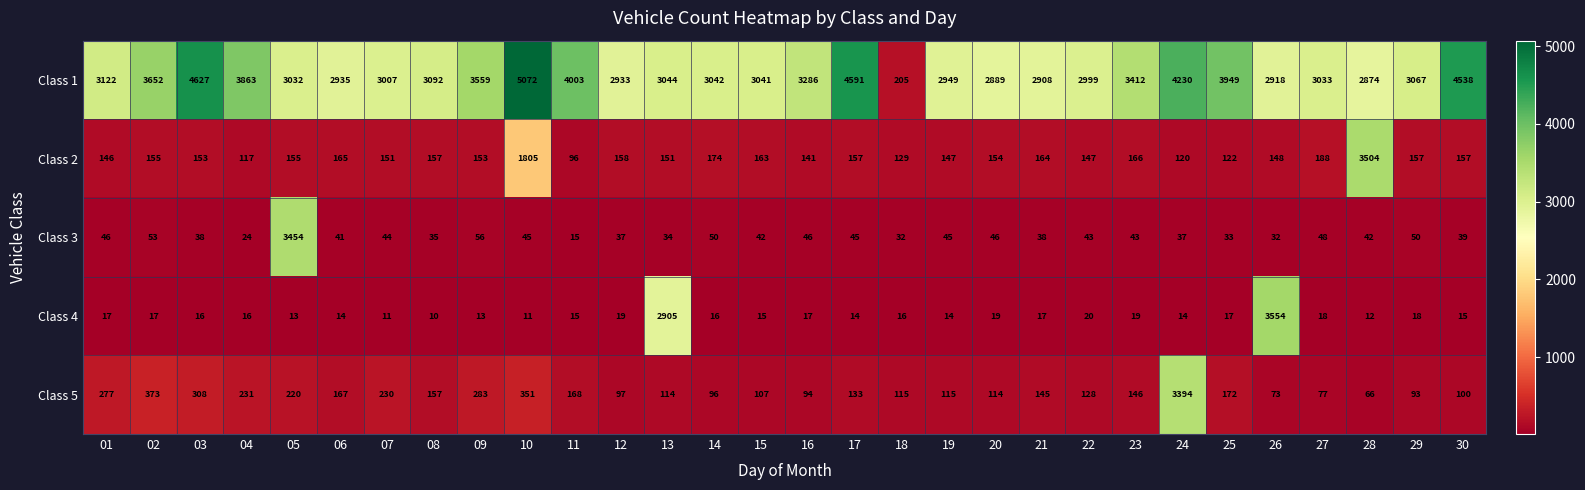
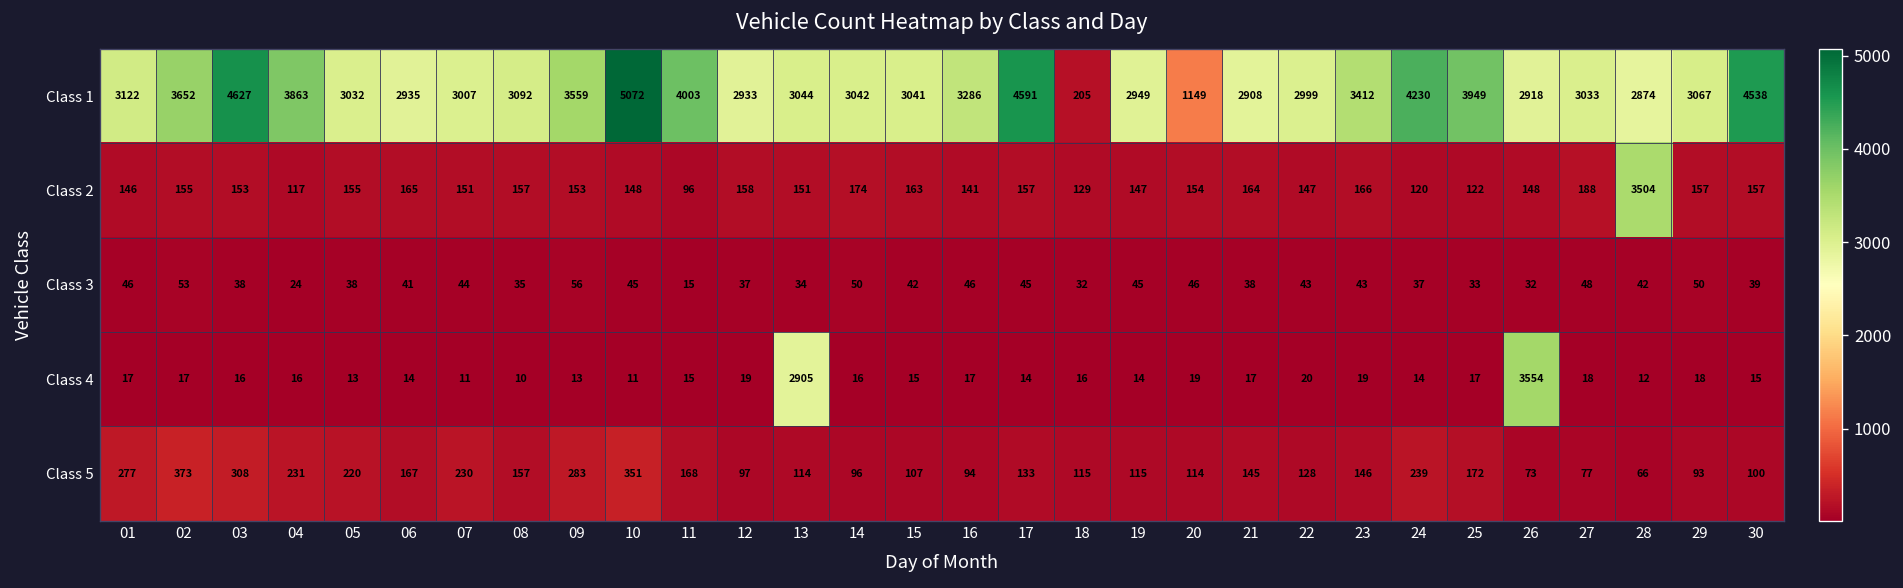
  {
    "Class 1": {
      "01": 3122,
      "02": 3652,
      "03": 4627,
      "04": 3863,
      "05": 3032,
      "06": 2935,
      "07": 3007,
      "08": 3092,
      "09": 3559,
      "10": 5072,
      "11": 4003,
      "12": 2933,
      "13": 3044,
      "14": 3042,
      "15": 3041,
      "16": 3286,
      "17": 4591,
      "18": 205,
      "19": 2949,
-     "20": 2889,
+     "20": 1149,
      "21": 2908,
      "22": 2999,
      "23": 3412,
      "24": 4230,
      "25": 3949,
      "26": 2918,
      "27": 3033,
      "28": 2874,
      "29": 3067,
      "30": 4538
    },
    "Class 2": {
      "01": 146,
      "02": 155,
      "03": 153,
      "04": 117,
      "05": 155,
      "06": 165,
      "07": 151,
      "08": 157,
      "09": 153,
-     "10": 1805,
+     "10": 148,
      "11": 96,
      "12": 158,
      "13": 151,
      "14": 174,
      "15": 163,
      "16": 141,
      "17": 157,
      "18": 129,
      "19": 147,
      "20": 154,
      "21": 164,
      "22": 147,
      "23": 166,
      "24": 120,
      "25": 122,
      "26": 148,
      "27": 188,
      "28": 3504,
      "29": 157,
      "30": 157
    },
    "Class 3": {
      "01": 46,
      "02": 53,
      "03": 38,
      "04": 24,
-     "05": 3454,
+     "05": 38,
      "06": 41,
      "07": 44,
      "08": 35,
      "09": 56,
      "10": 45,
      "11": 15,
      "12": 37,
      "13": 34,
      "14": 50,
      "15": 42,
      "16": 46,
      "17": 45,
      "18": 32,
      "19": 45,
      "20": 46,
      "21": 38,
      "22": 43,
      "23": 43,
      "24": 37,
      "25": 33,
      "26": 32,
      "27": 48,
      "28": 42,
      "29": 50,
      "30": 39
    },
    "Class 4": {
      "01": 17,
      "02": 17,
      "03": 16,
      "04": 16,
      "05": 13,
      "06": 14,
      "07": 11,
      "08": 10,
      "09": 13,
      "10": 11,
      "11": 15,
      "12": 19,
      "13": 2905,
      "14": 16,
      "15": 15,
      "16": 17,
      "17": 14,
      "18": 16,
      "19": 14,
      "20": 19,
      "21": 17,
      "22": 20,
      "23": 19,
      "24": 14,
      "25": 17,
      "26": 3554,
      "27": 18,
      "28": 12,
      "29": 18,
      "30": 15
    },
    "Class 5": {
      "01": 277,
      "02": 373,
      "03": 308,
      "04": 231,
      "05": 220,
      "06": 167,
      "07": 230,
      "08": 157,
      "09": 283,
      "10": 351,
      "11": 168,
      "12": 97,
      "13": 114,
      "14": 96,
      "15": 107,
      "16": 94,
      "17": 133,
      "18": 115,
      "19": 115,
      "20": 114,
      "21": 145,
      "22": 128,
      "23": 146,
-     "24": 3394,
+     "24": 239,
      "25": 172,
      "26": 73,
      "27": 77,
      "28": 66,
      "29": 93,
      "30": 100
    }
  }
